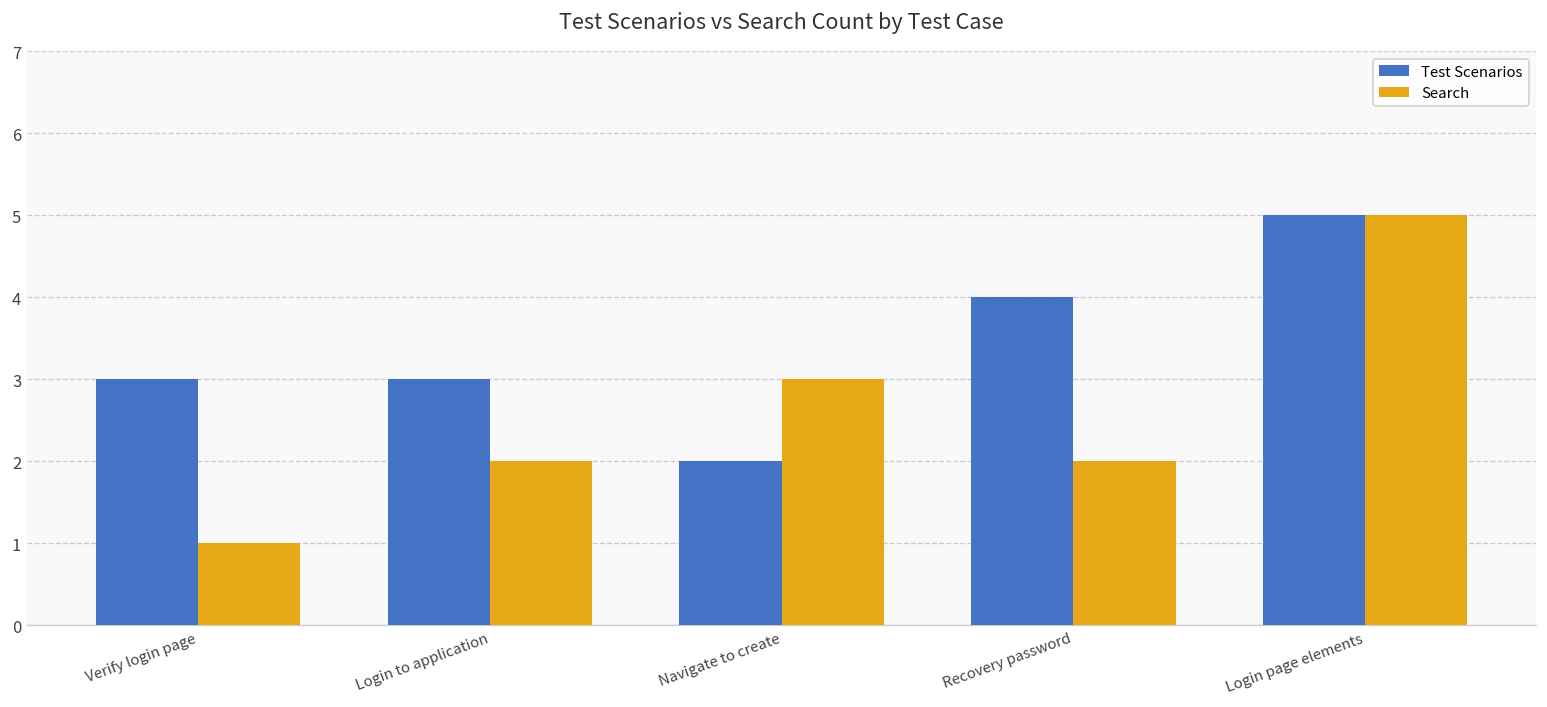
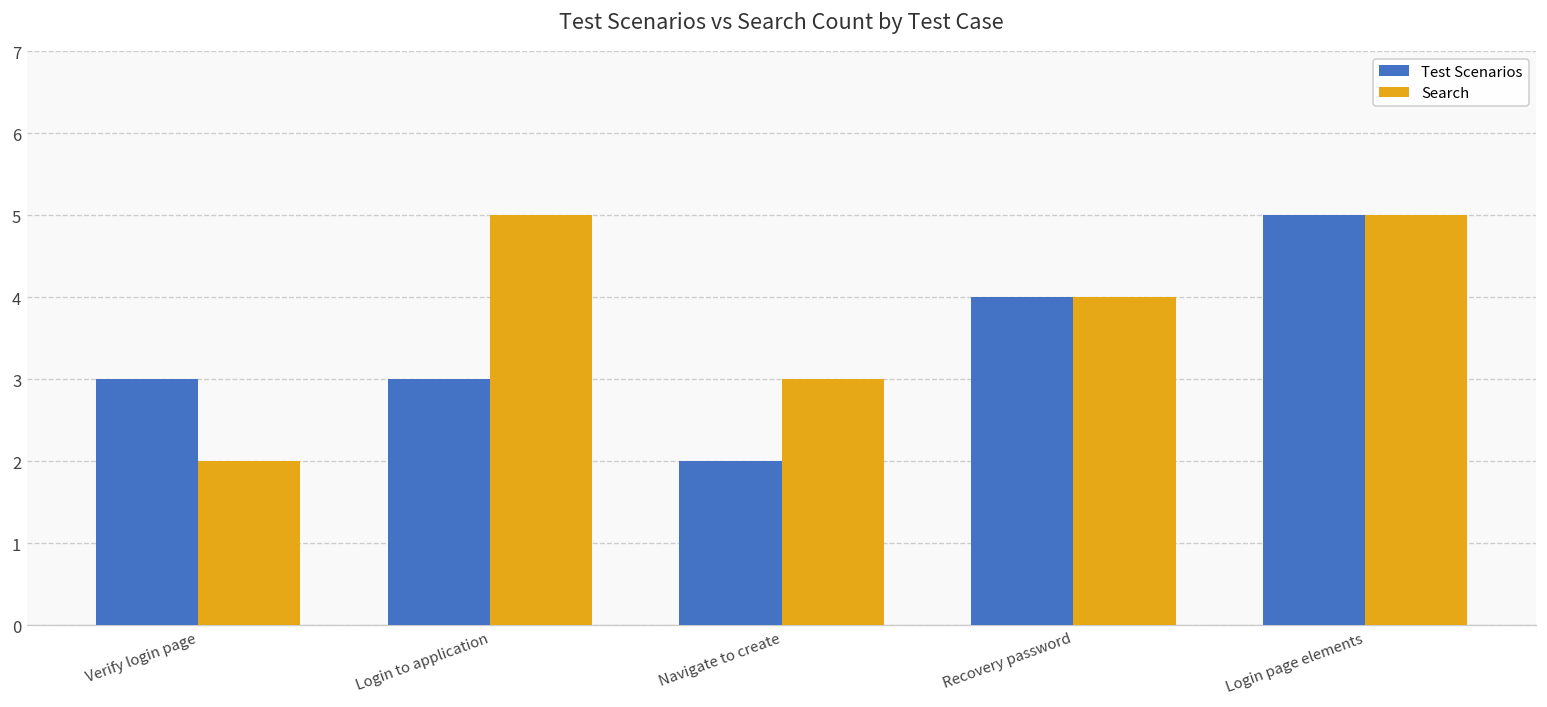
  {
    "Test Scenarios": {
      "Verify login page": 3,
      "Login to application": 3,
      "Navigate to create": 2,
      "Recovery password": 4,
      "Login page elements": 5
    },
    "Search": {
-     "Verify login page": 1,
-     "Login to application": 2,
+     "Verify login page": 2,
+     "Login to application": 5,
      "Navigate to create": 3,
-     "Recovery password": 2,
+     "Recovery password": 4,
      "Login page elements": 5
    }
  }
